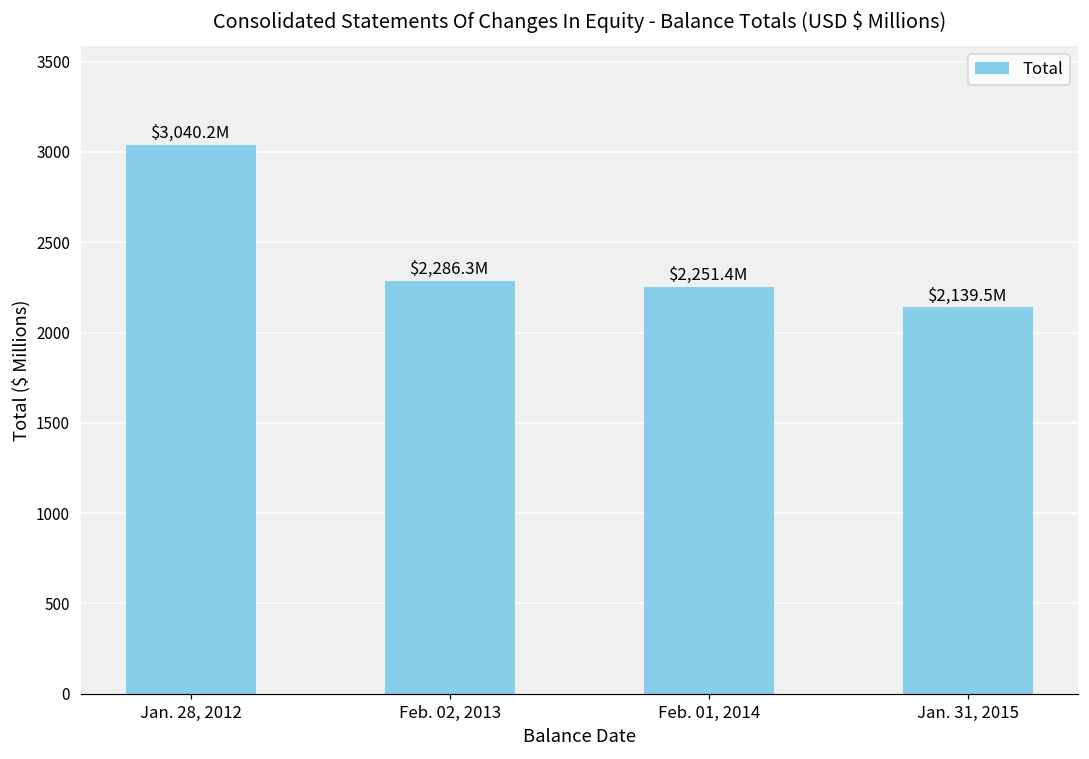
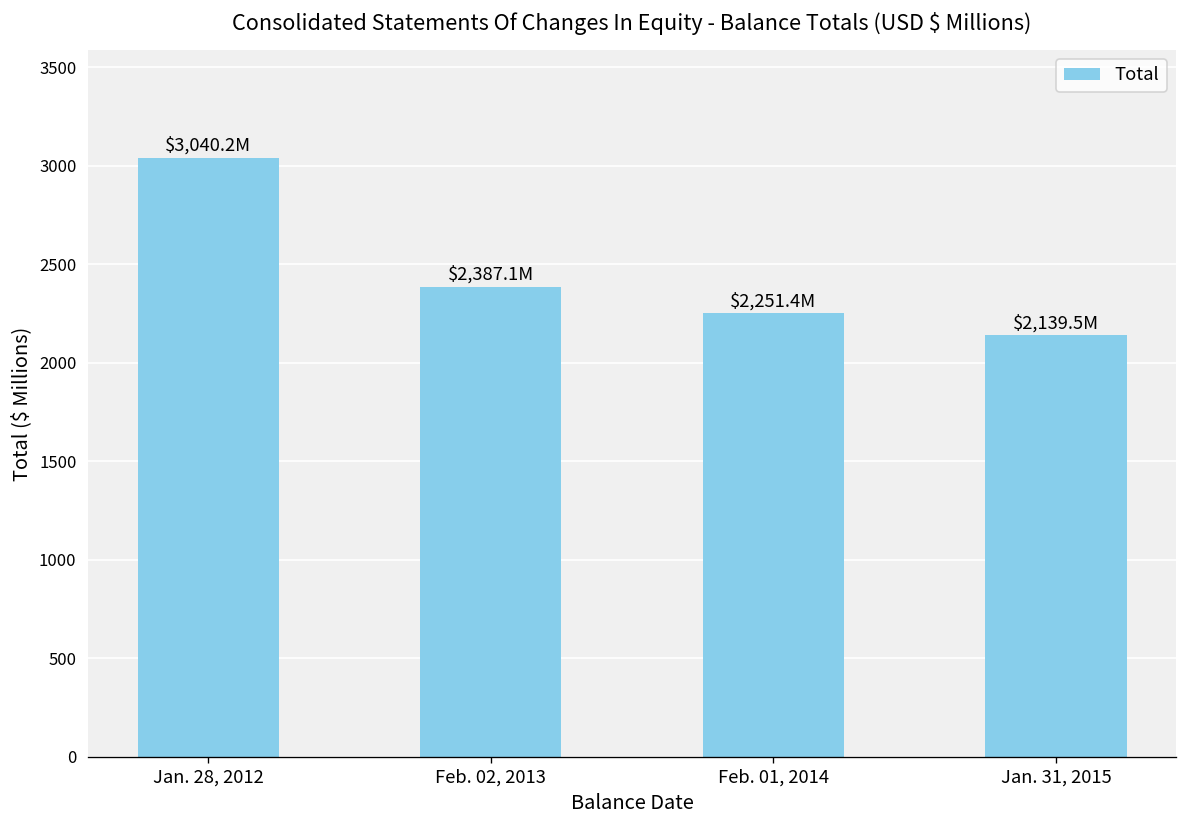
  {
    "Jan. 28, 2012": "$3,040.2M",
-   "Feb. 02, 2013": "$2,286.3M",
+   "Feb. 02, 2013": "$2,387.1M",
    "Feb. 01, 2014": "$2,251.4M",
    "Jan. 31, 2015": "$2,139.5M"
  }
